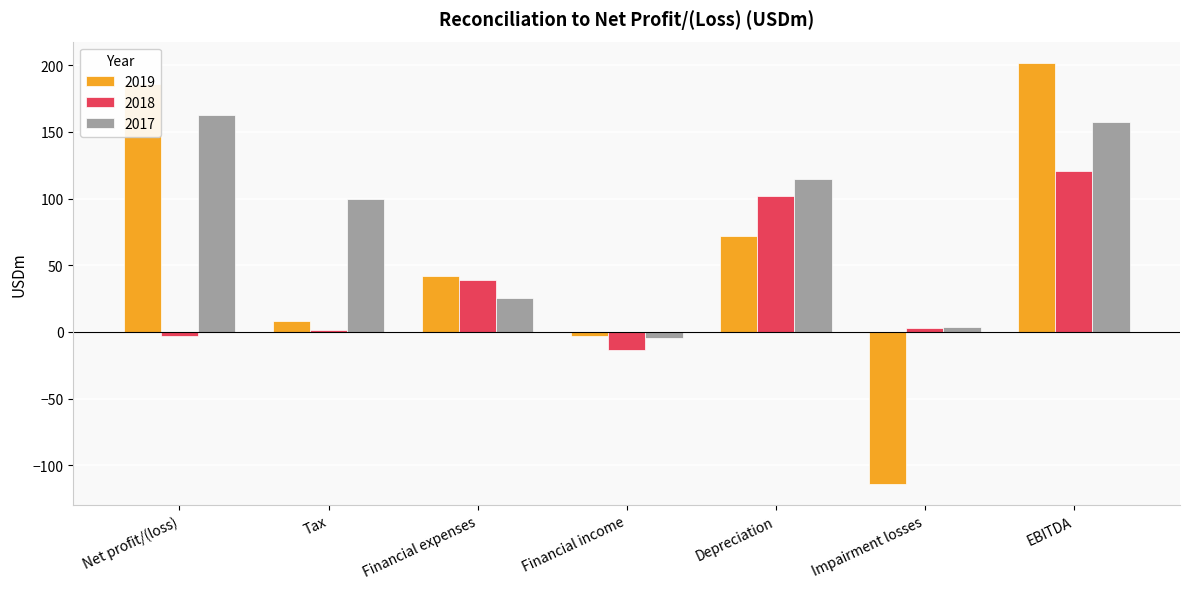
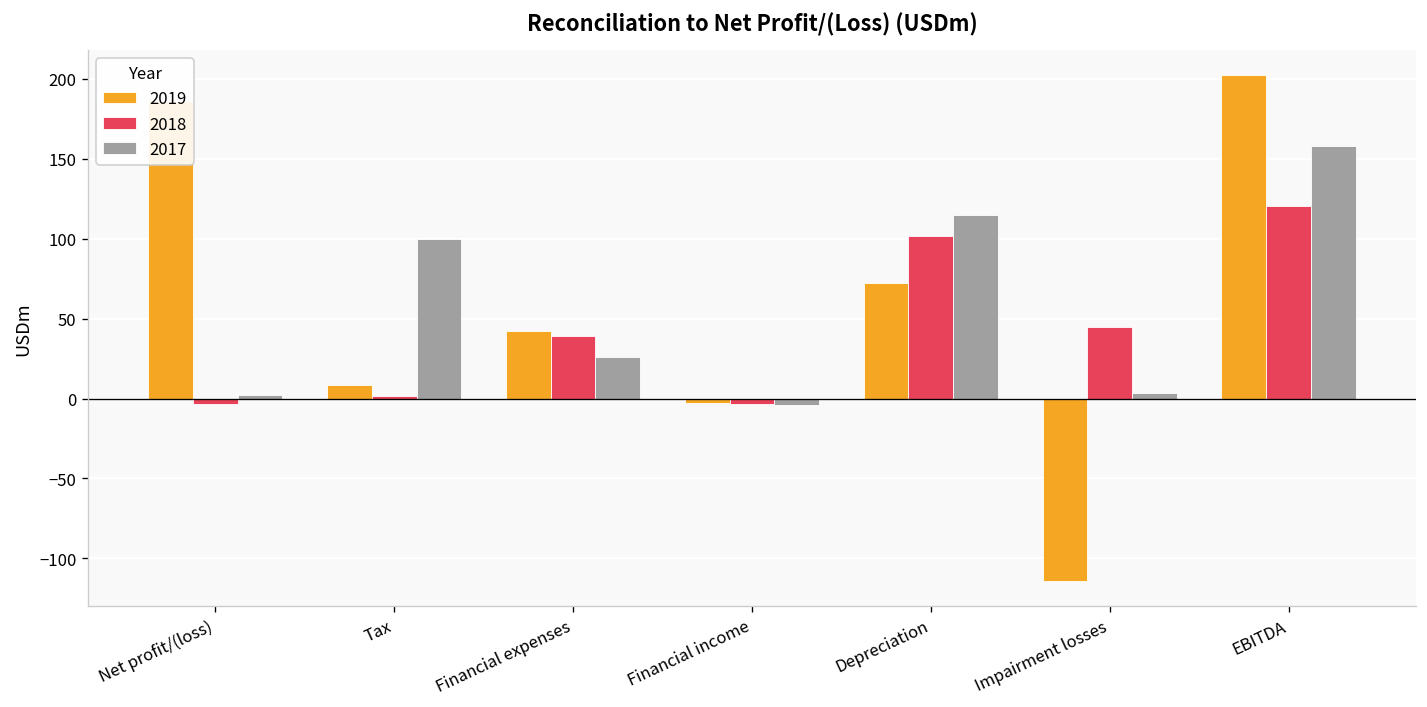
  {
    "2019": {
      "Tax": 8,
      "Financial expenses": 42,
      "Financial income": -3,
      "Depreciation": 72,
      "Impairment losses": -114,
      "EBITDA": 202
    },
    "2018": {
      "Net profit/(loss)": -3,
      "Financial expenses": 39,
-     "Financial income": -13,
+     "Financial income": -3,
      "Depreciation": 102,
-     "Impairment losses": 3,
+     "Impairment losses": 45,
      "EBITDA": 121
    },
    "2017": {
-     "Net profit/(loss)": 163,
+     "Net profit/(loss)": 2,
      "Tax": 100,
      "Financial expenses": 26,
      "Financial income": -4,
      "Depreciation": 115,
      "Impairment losses": 4,
      "EBITDA": 158
    }
  }
